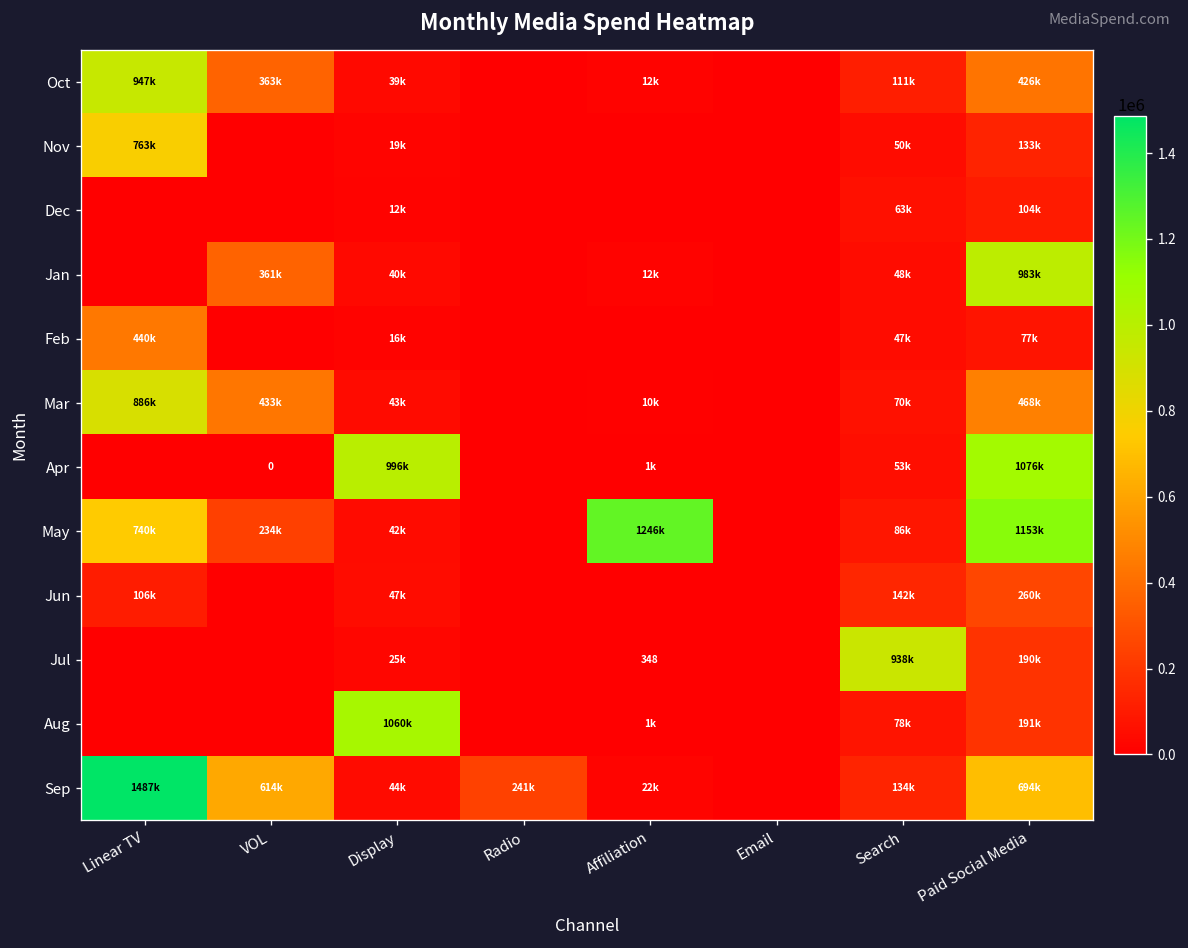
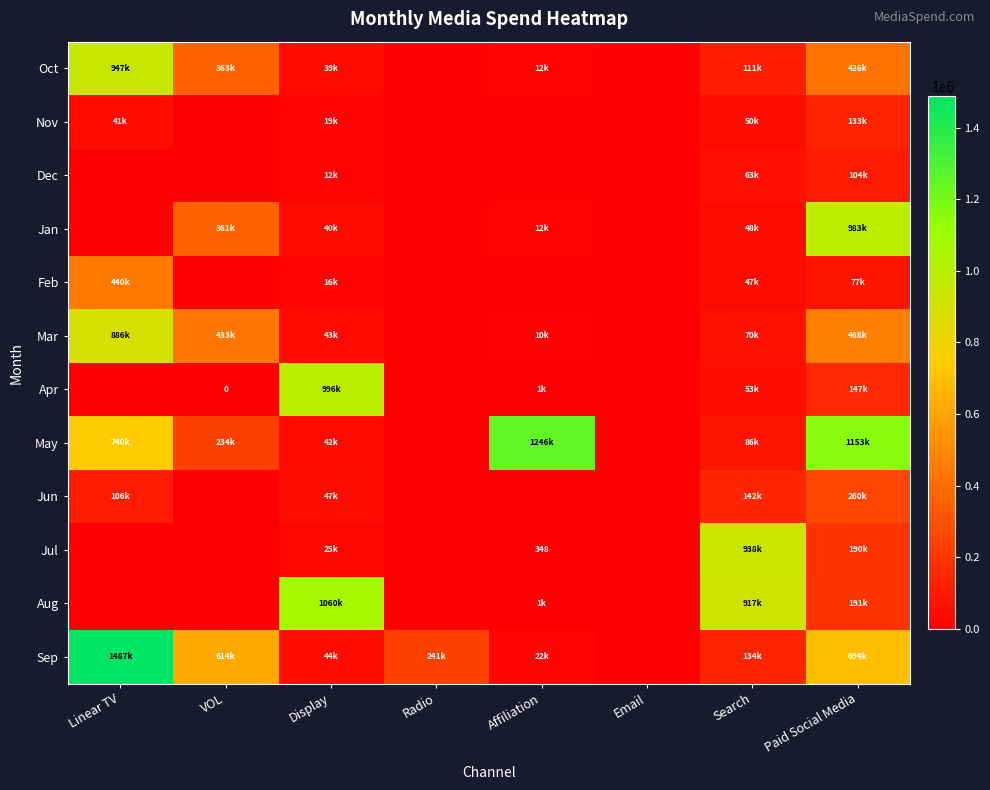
  {
    "Oct": {
      "Linear TV": "947k",
      "VOL": "363k",
      "Display": "39k",
      "Affiliation": "12k",
      "Search": "111k",
      "Paid Social Media": "426k"
    },
    "Nov": {
-     "Linear TV": "763k",
+     "Linear TV": "41k",
      "Display": "19k",
      "Search": "50k",
      "Paid Social Media": "133k"
    },
    "Dec": {
      "Display": "12k",
      "Search": "63k",
      "Paid Social Media": "104k"
    },
    "Jan": {
      "VOL": "361k",
      "Display": "40k",
      "Affiliation": "12k",
      "Search": "48k",
      "Paid Social Media": "983k"
    },
    "Feb": {
      "Linear TV": "440k",
      "Display": "16k",
      "Search": "47k",
      "Paid Social Media": "77k"
    },
    "Mar": {
      "Linear TV": "886k",
      "VOL": "433k",
      "Display": "43k",
      "Affiliation": "10k",
      "Search": "70k",
      "Paid Social Media": "468k"
    },
    "Apr": {
      "VOL": "0",
      "Display": "996k",
      "Affiliation": "1k",
      "Search": "53k",
-     "Paid Social Media": "1076k"
+     "Paid Social Media": "147k"
    },
    "May": {
      "Linear TV": "740k",
      "VOL": "234k",
      "Display": "42k",
      "Affiliation": "1246k",
      "Search": "86k",
      "Paid Social Media": "1153k"
    },
    "Jun": {
      "Linear TV": "106k",
      "Display": "47k",
      "Search": "142k",
      "Paid Social Media": "260k"
    },
    "Jul": {
      "Display": "25k",
      "Affiliation": "348",
      "Search": "938k",
      "Paid Social Media": "190k"
    },
    "Aug": {
      "Display": "1060k",
      "Affiliation": "1k",
-     "Search": "78k",
+     "Search": "917k",
      "Paid Social Media": "191k"
    },
    "Sep": {
      "Linear TV": "1487k",
      "VOL": "614k",
      "Display": "44k",
      "Radio": "241k",
      "Affiliation": "22k",
      "Search": "134k",
      "Paid Social Media": "694k"
    }
  }
